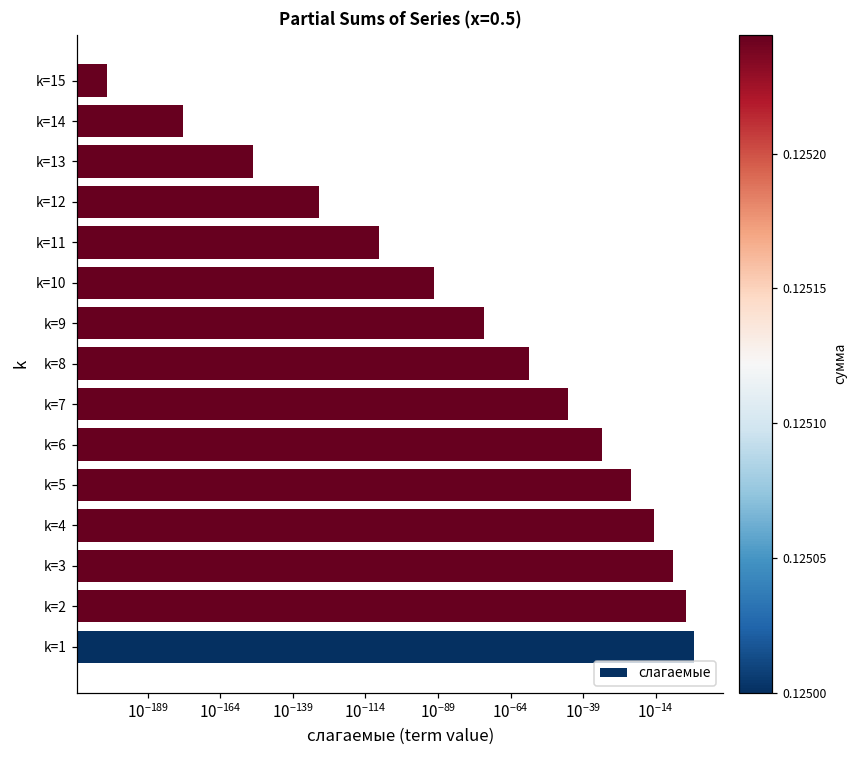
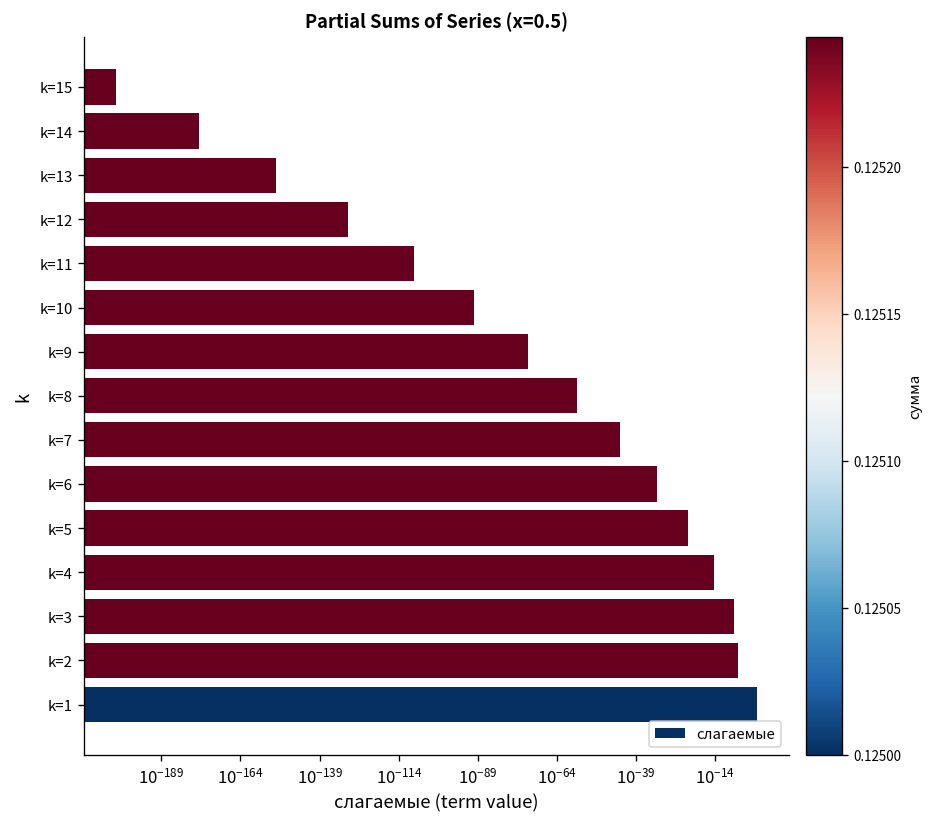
  {
-   "k=2": 0.000
+   "k=2": 0.0000001
  }
